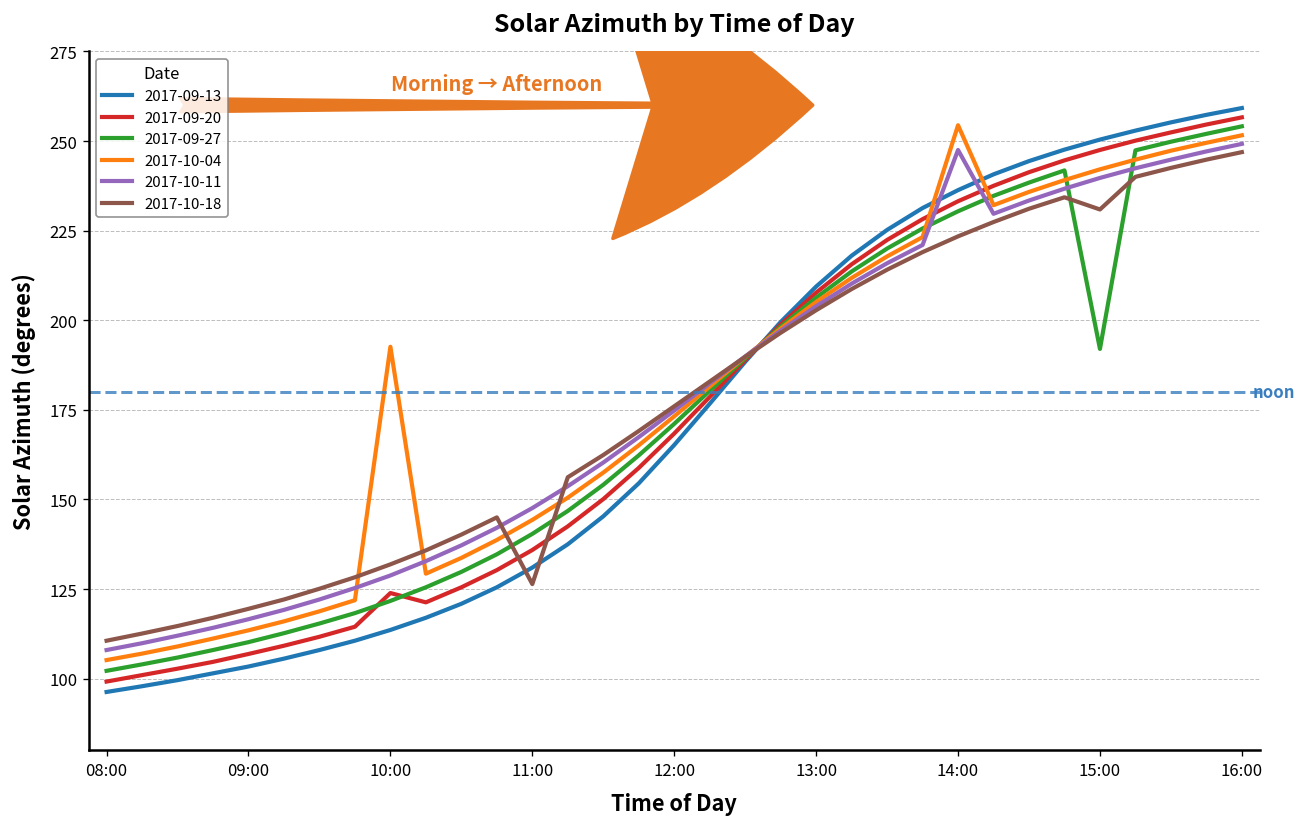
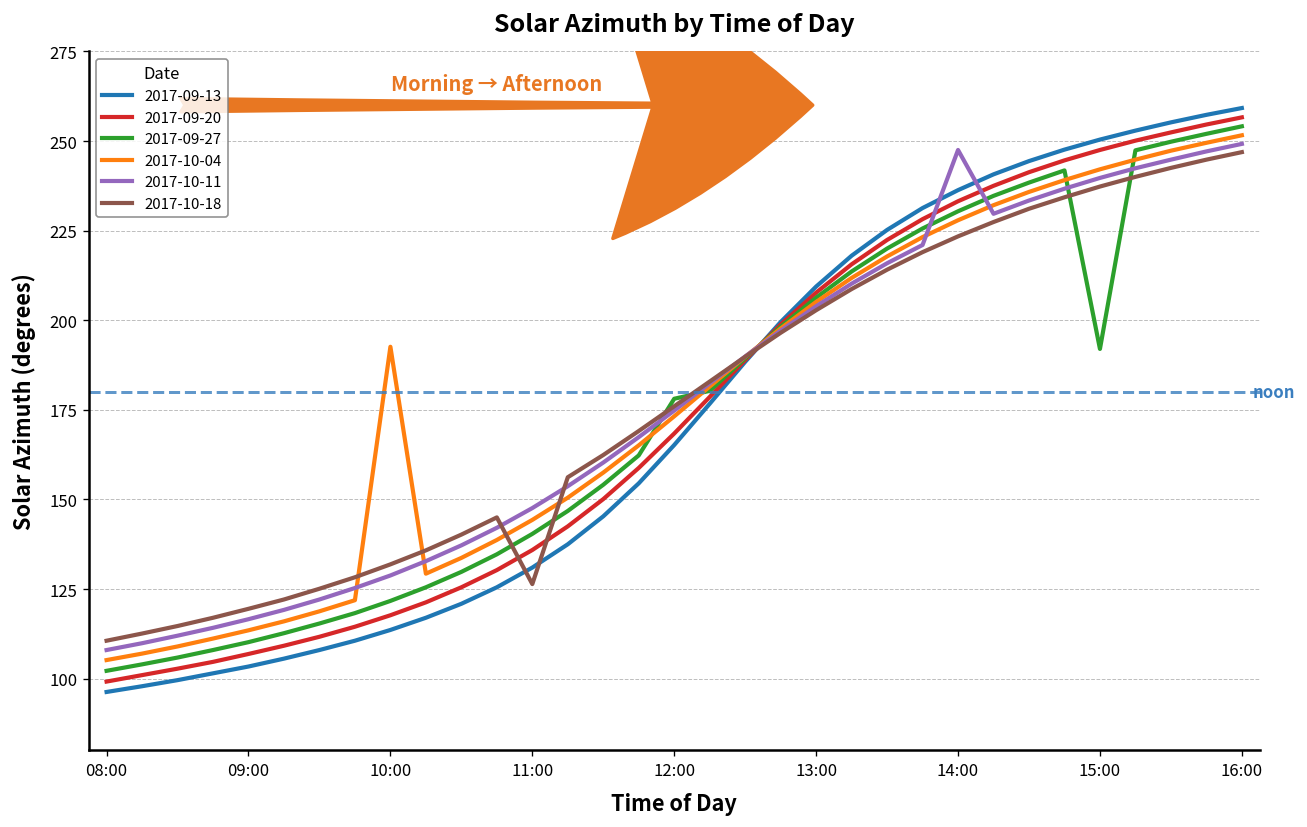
  {
    "2017-09-13": {
      "08:00": 96,
      "09:00": 103,
      "10:00": 114,
      "11:00": 131,
      "12:00": 165,
      "13:00": 209,
      "14:00": 236,
      "15:00": 250,
      "16:00": 259
    },
    "2017-09-20": {
      "08:00": 99,
      "09:00": 107,
-     "10:00": 124,
+     "10:00": 118,
      "11:00": 136,
      "12:00": 168,
      "13:00": 208,
      "14:00": 233,
      "15:00": 248,
      "16:00": 257
    },
    "2017-09-27": {
      "08:00": 102,
      "09:00": 110,
      "10:00": 122,
      "11:00": 140,
-     "12:00": 171,
+     "12:00": 178,
      "13:00": 206,
      "14:00": 230,
      "15:00": 192,
      "16:00": 254
    },
    "2017-10-04": {
      "08:00": 105,
      "09:00": 114,
      "10:00": 193,
      "11:00": 144,
      "12:00": 173,
      "13:00": 205,
-     "14:00": 254,
+     "14:00": 228,
      "15:00": 242,
      "16:00": 252
    },
    "2017-10-11": {
      "08:00": 108,
      "09:00": 117,
      "10:00": 129,
      "11:00": 148,
      "12:00": 175,
      "13:00": 204,
      "14:00": 248,
      "15:00": 240,
      "16:00": 249
    },
    "2017-10-18": {
      "08:00": 111,
      "09:00": 120,
      "10:00": 132,
      "11:00": 126,
      "12:00": 176,
      "13:00": 203,
      "14:00": 223,
-     "15:00": 231,
+     "15:00": 237,
      "16:00": 247
    }
  }
